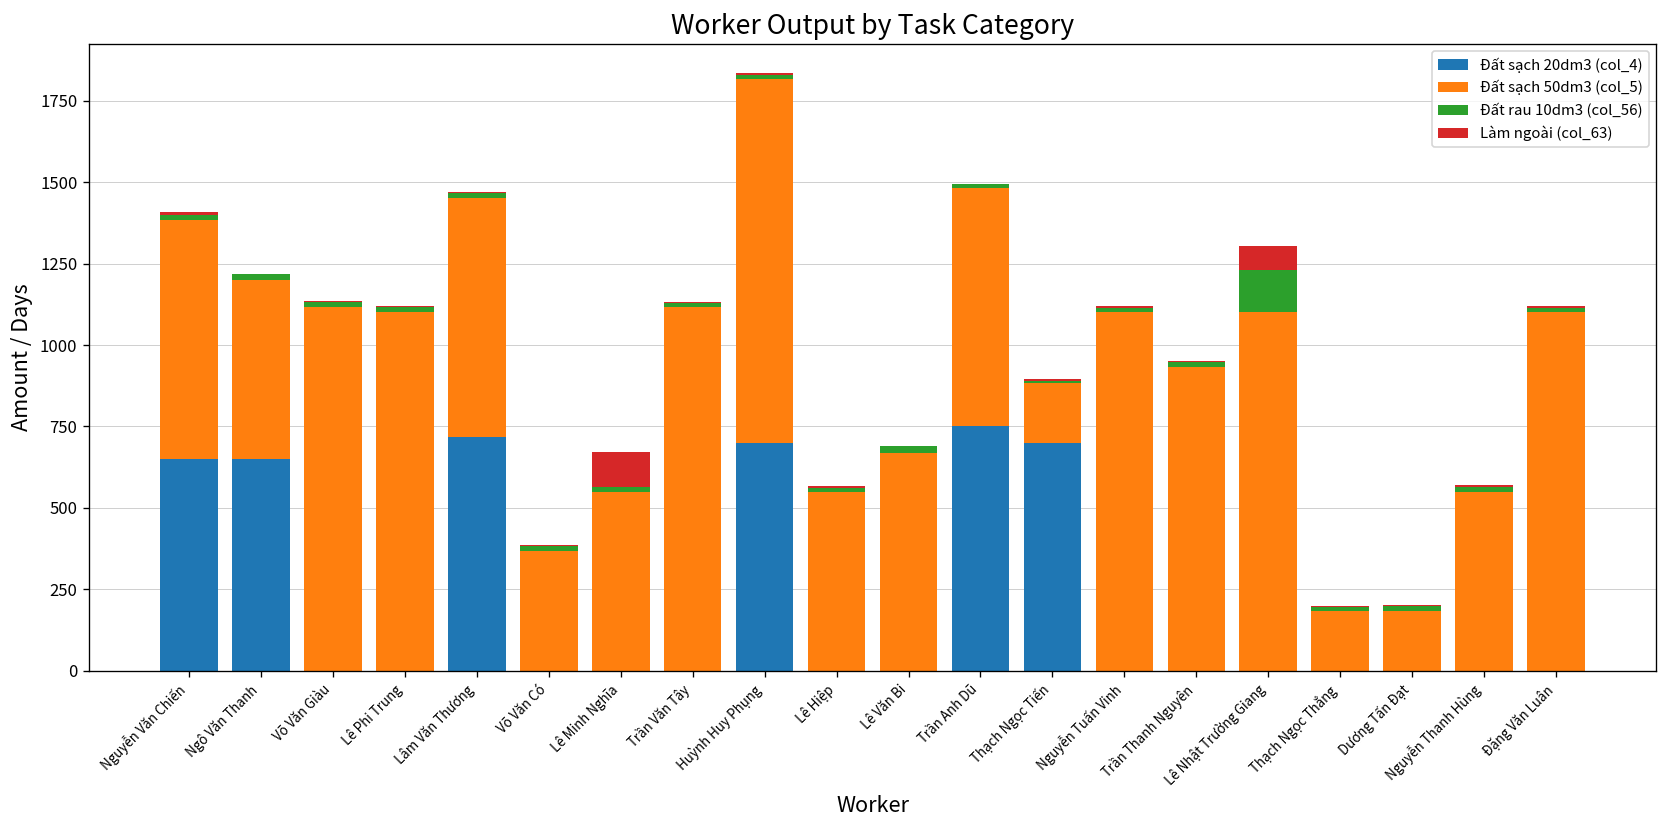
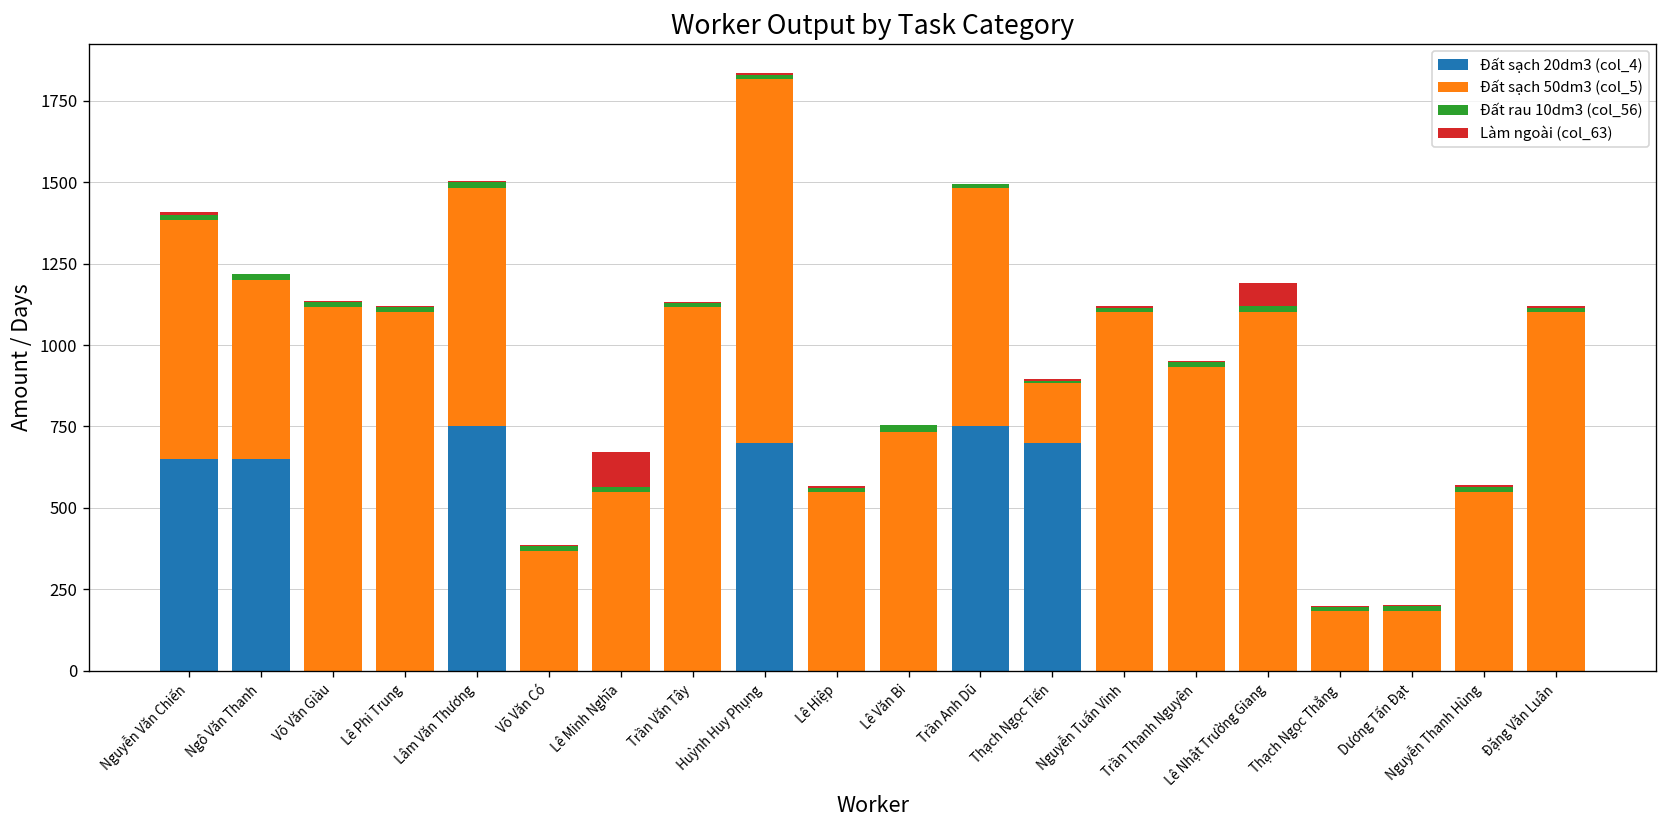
  {
    "Đất sạch 20dm3 (col_4)": {
      "Nguyễn Văn Chiến": 650,
      "Ngô Văn Thanh": 650,
      "Võ Văn Giàu": 0,
      "Lê Phi Trung": 0,
-     "Lâm Văn Thương": 720,
+     "Lâm Văn Thương": 750,
      "Võ Văn Có": 0,
      "Lê Minh Nghĩa": 0,
      "Trần Văn Tây": 0,
      "Huỳnh Huy Phụng": 700,
      "Lê Hiệp": 0,
      "Lê Văn Bi": 0,
      "Trần Anh Dũ": 750,
      "Thạch Ngọc Tiến": 700,
      "Nguyễn Tuấn Vinh": 0,
      "Trần Thanh Nguyên": 0,
      "Lê Nhật Trường Giang": 0,
      "Thạch Ngọc Thắng": 0,
      "Dương Tấn Đạt": 0,
      "Nguyễn Thanh Hùng": 0,
      "Đặng Văn Luân": 0
    },
    "Đất sạch 50dm3 (col_5)": {
      "Nguyễn Văn Chiến": 730,
      "Ngô Văn Thanh": 550,
      "Võ Văn Giàu": 1120,
      "Lê Phi Trung": 1100,
      "Lâm Văn Thương": 730,
      "Võ Văn Có": 370,
      "Lê Minh Nghĩa": 550,
      "Trần Văn Tây": 1120,
      "Huỳnh Huy Phụng": 1120,
      "Lê Hiệp": 550,
-     "Lê Văn Bi": 670,
+     "Lê Văn Bi": 730,
      "Trần Anh Dũ": 730,
      "Thạch Ngọc Tiến": 180,
      "Nguyễn Tuấn Vinh": 1100,
      "Trần Thanh Nguyên": 930,
      "Lê Nhật Trường Giang": 1100,
      "Thạch Ngọc Thắng": 180,
      "Dương Tấn Đạt": 180,
      "Nguyễn Thanh Hùng": 550,
      "Đặng Văn Luân": 1100
    },
    "Đất rau 10dm3 (col_56)": {
      "Nguyễn Văn Chiến": 20,
      "Ngô Văn Thanh": 20,
      "Võ Văn Giàu": 20,
      "Lê Phi Trung": 20,
      "Lâm Văn Thương": 20,
      "Võ Văn Có": 20,
      "Lê Minh Nghĩa": 10,
      "Trần Văn Tây": 10,
      "Huỳnh Huy Phụng": 10,
      "Lê Hiệp": 10,
      "Lê Văn Bi": 20,
      "Trần Anh Dũ": 10,
      "Nguyễn Tuấn Vinh": 10,
      "Trần Thanh Nguyên": 20,
-     "Lê Nhật Trường Giang": 130,
+     "Lê Nhật Trường Giang": 20,
      "Thạch Ngọc Thắng": 10,
      "Dương Tấn Đạt": 20,
      "Nguyễn Thanh Hùng": 10,
      "Đặng Văn Luân": 10
    },
    "Làm ngoài (col_63)": {
      "Lê Minh Nghĩa": 110,
      "Lê Nhật Trường Giang": 70
    }
  }
